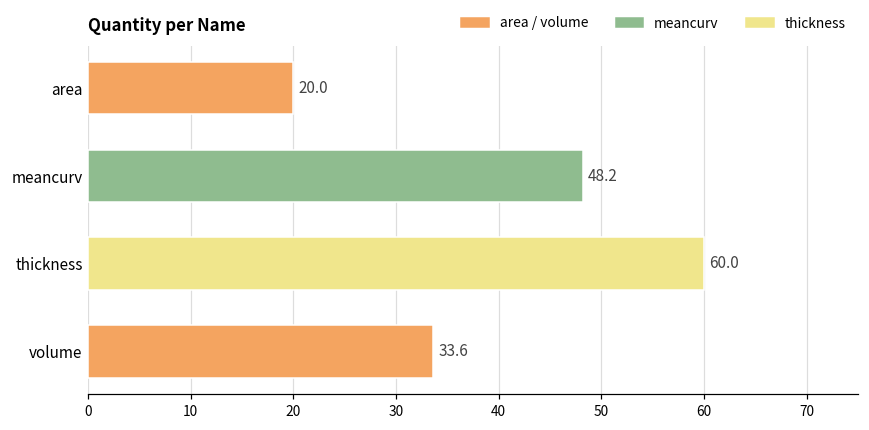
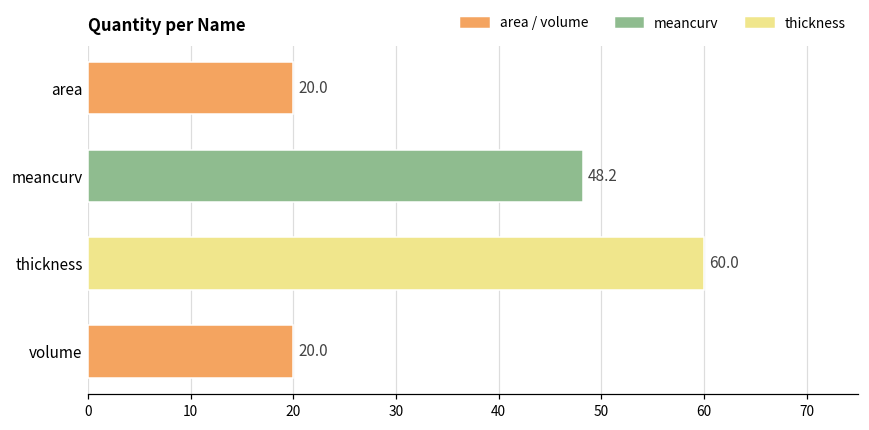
  {
    "area": 20.0,
    "meancurv": 48.2,
    "thickness": 60.0,
-   "volume": 33.6
+   "volume": 20.0
  }
